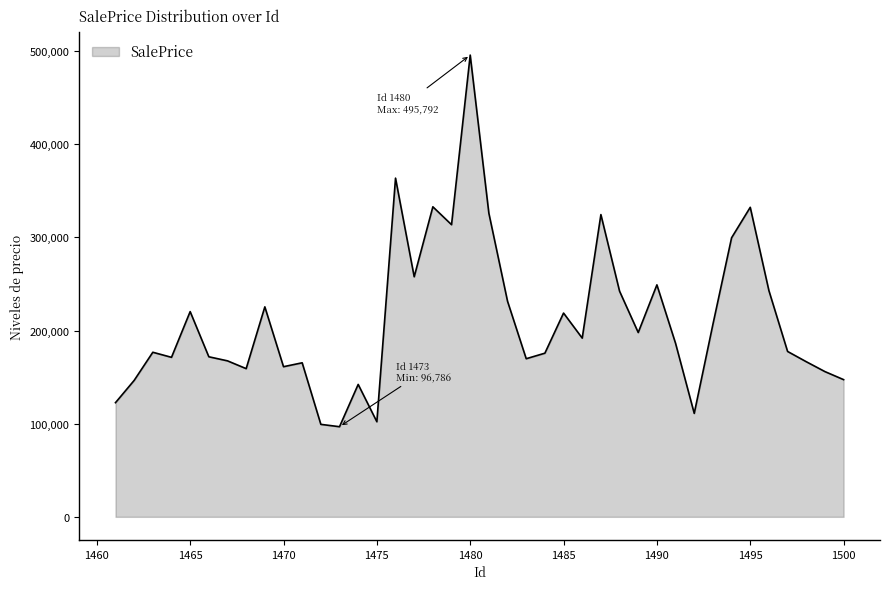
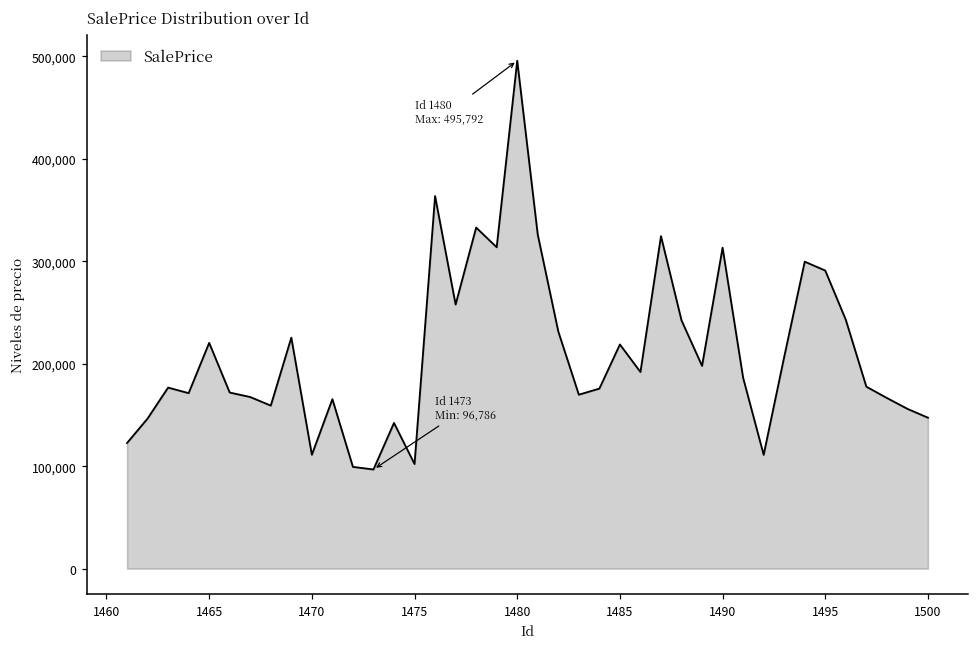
  {
    "1465": "220,000",
-   "1470": "160,000",
+   "1470": "110,000",
    "1485": "220,000",
-   "1490": "250,000",
-   "1495": "330,000",
+   "1490": "310,000",
+   "1495": "290,000",
    "1500": "150,000"
  }
